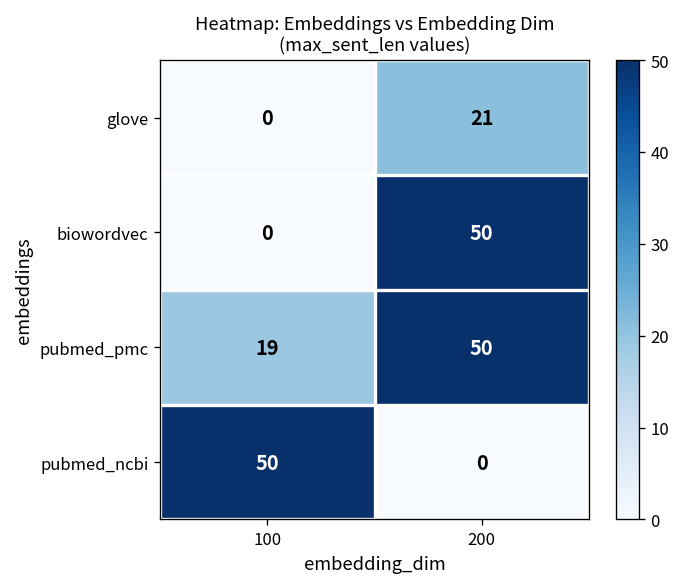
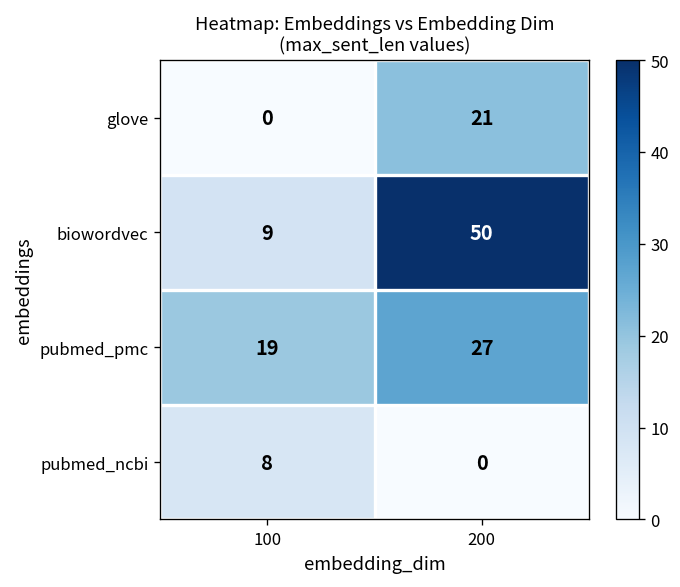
  {
    "glove": {
      "100": 0,
      "200": 21
    },
    "biowordvec": {
-     "100": 0,
+     "100": 9,
      "200": 50
    },
    "pubmed_pmc": {
      "100": 19,
-     "200": 50
+     "200": 27
    },
    "pubmed_ncbi": {
-     "100": 50,
+     "100": 8,
      "200": 0
    }
  }
